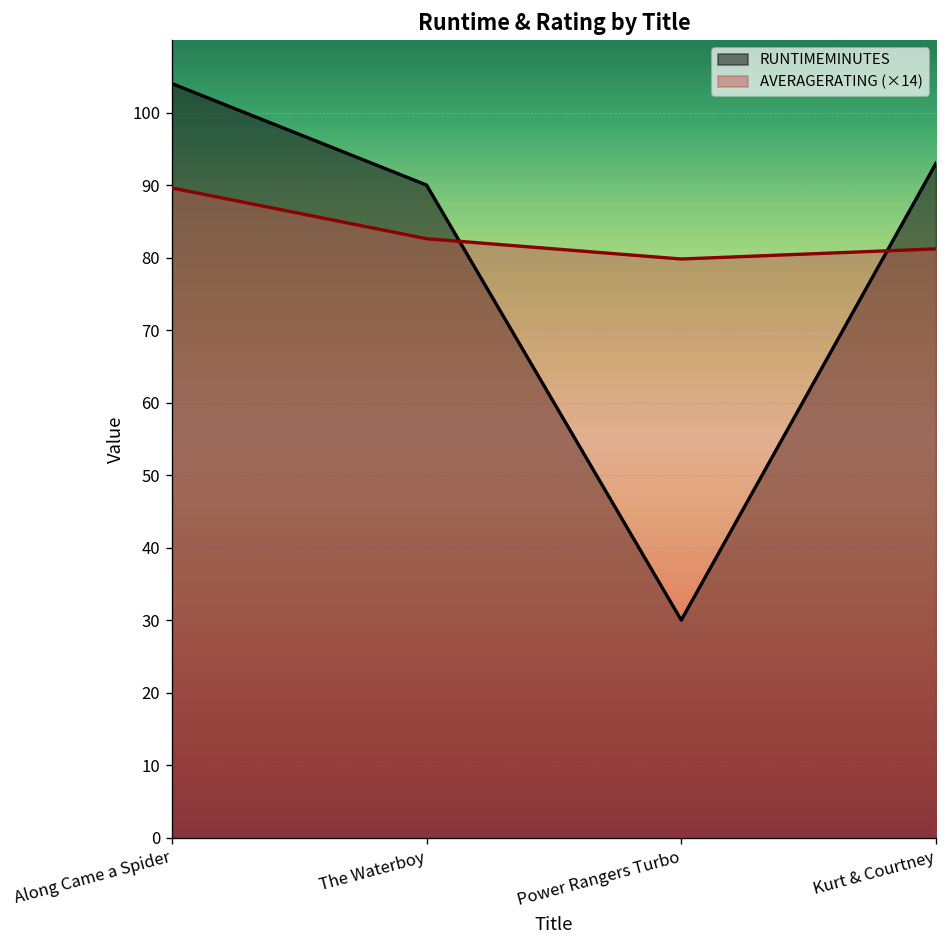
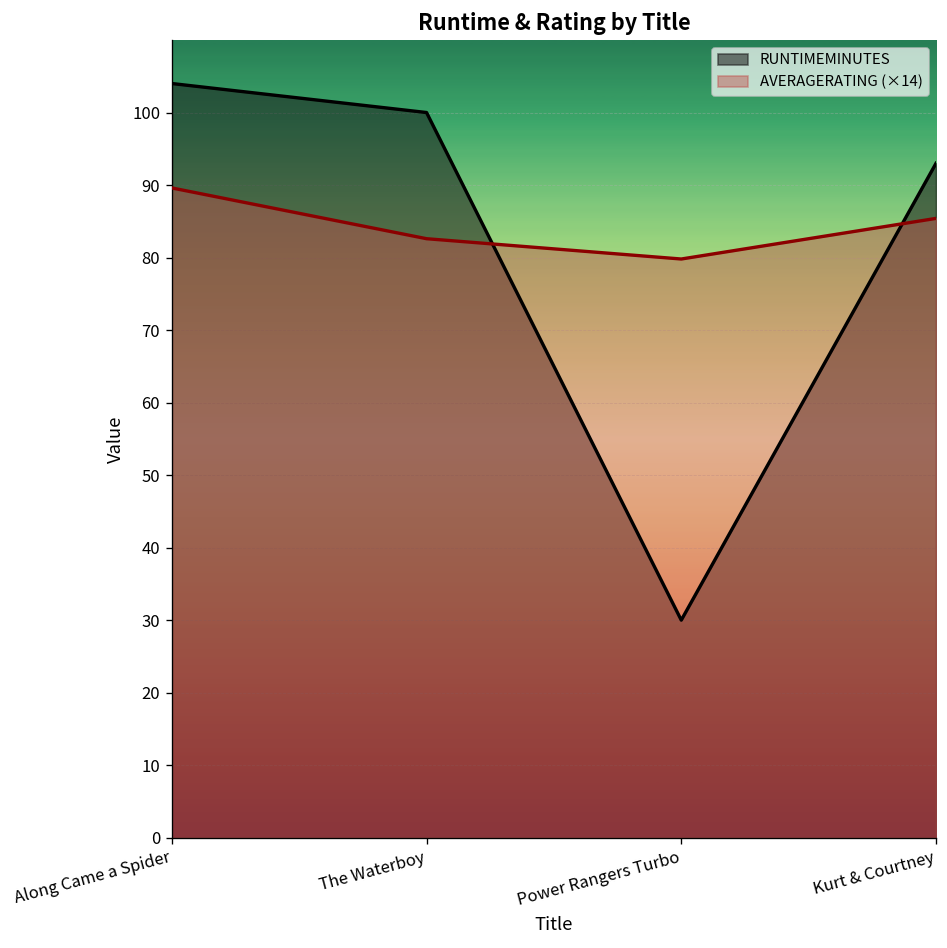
  {
    "RUNTIMEMINUTES": {
      "Along Came a Spider": 104,
-     "The Waterboy": 90,
+     "The Waterboy": 100,
      "Power Rangers Turbo": 30,
      "Kurt & Courtney": 93
    },
    "AVERAGERATING (×14)": {
      "Along Came a Spider": 90,
      "The Waterboy": 83,
      "Power Rangers Turbo": 80,
-     "Kurt & Courtney": 81
+     "Kurt & Courtney": 85
    }
  }
